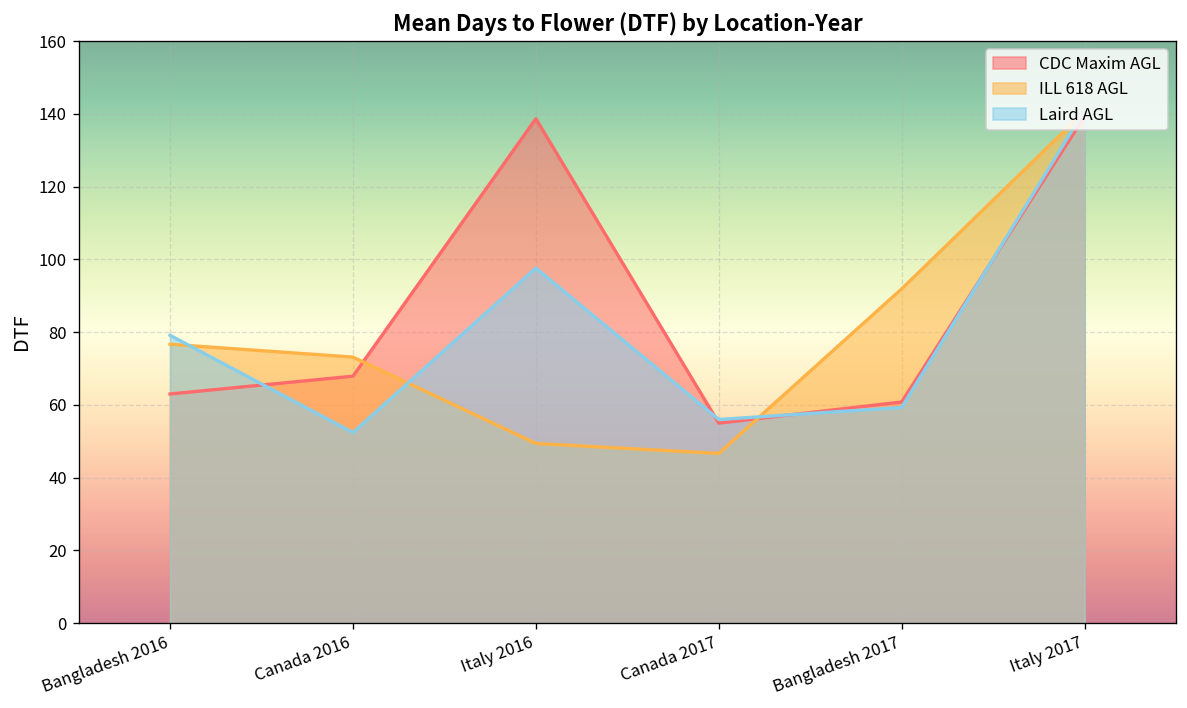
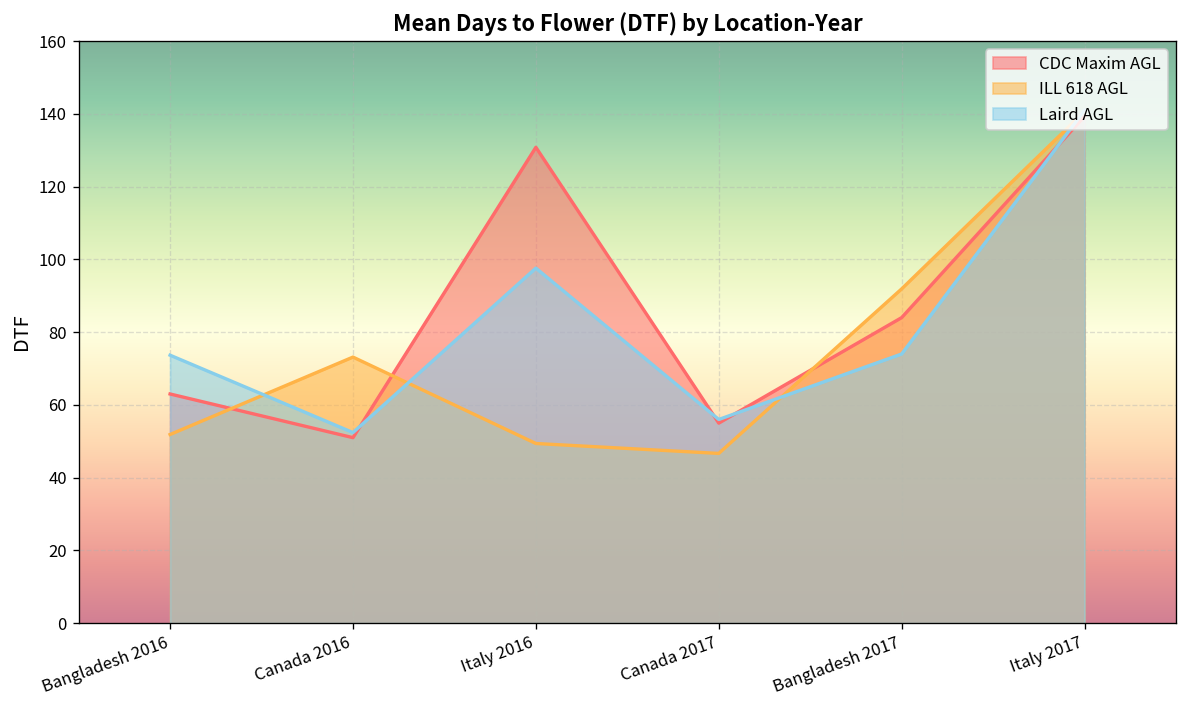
  {
    "CDC Maxim AGL": {
      "Bangladesh 2016": 63,
-     "Canada 2016": 68,
-     "Italy 2016": 139,
+     "Canada 2016": 51,
+     "Italy 2016": 131,
      "Canada 2017": 55,
-     "Bangladesh 2017": 61
+     "Bangladesh 2017": 84
    },
    "ILL 618 AGL": {
-     "Bangladesh 2016": 77,
+     "Bangladesh 2016": 52,
      "Canada 2016": 73,
      "Italy 2016": 49,
      "Canada 2017": 47,
      "Bangladesh 2017": 92
    },
    "Laird AGL": {
-     "Bangladesh 2016": 79,
+     "Bangladesh 2016": 74,
      "Canada 2016": 52,
      "Italy 2016": 98,
      "Canada 2017": 56,
-     "Bangladesh 2017": 59
+     "Bangladesh 2017": 74
    }
  }
